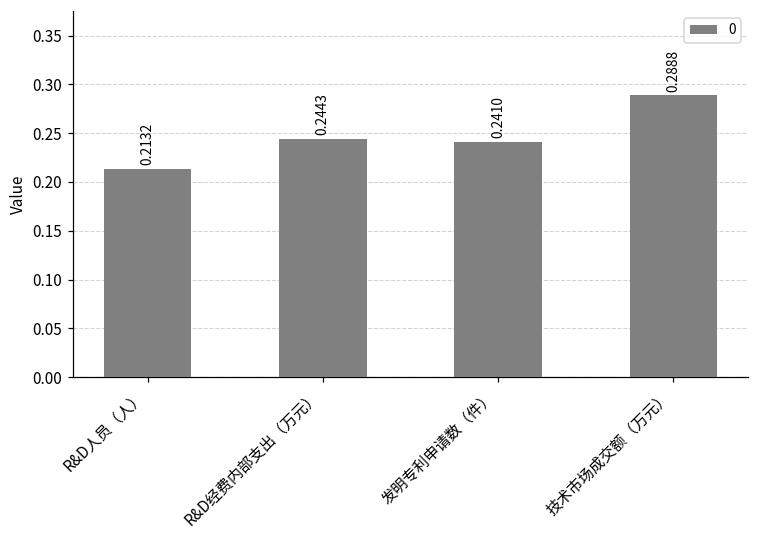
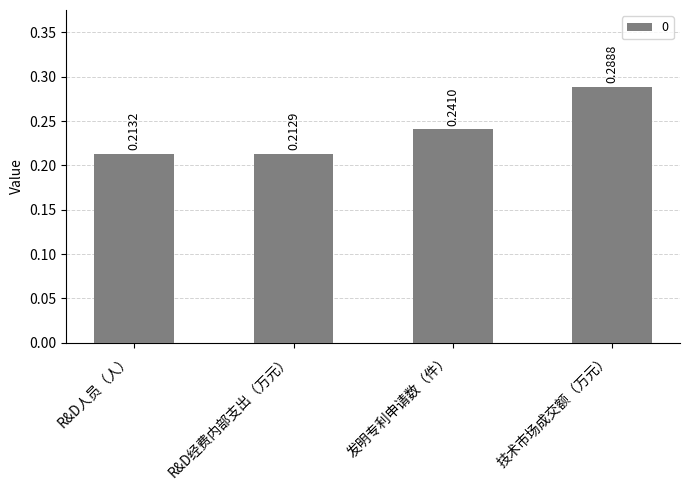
  {
    "R&D人员（人）": 0.2132,
-   "R&D经费内部支出（万元）": 0.2443,
+   "R&D经费内部支出（万元）": 0.2129,
    "发明专利申请数（件）": 0.2410,
    "技术市场成交额（万元）": 0.2888
  }
